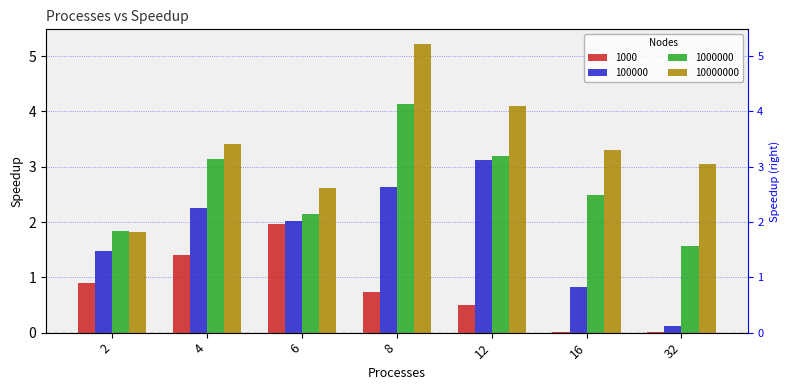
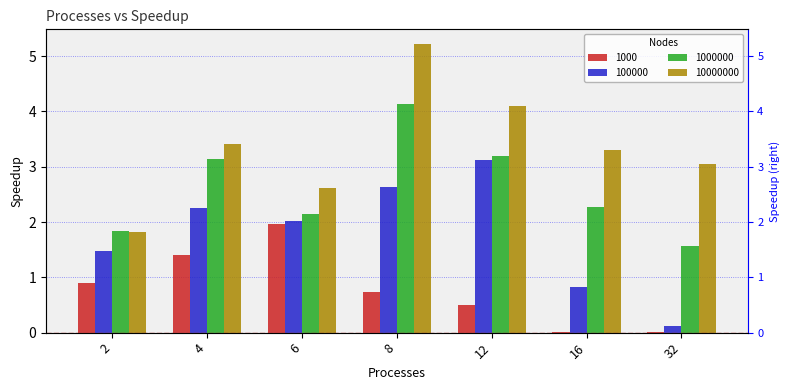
  {
    "1000": {
      "2": 0.9,
      "4": 1.4,
      "6": 2.0,
      "8": 0.7,
      "12": 0.5
    },
    "100000": {
      "2": 1.5,
      "4": 2.3,
      "6": 2.0,
      "8": 2.6,
      "12": 3.1,
      "16": 0.8,
      "32": 0.1
    },
    "1000000": {
      "2": 1.8,
      "4": 3.1,
      "6": 2.2,
      "8": 4.1,
      "12": 3.2,
-     "16": 2.5,
+     "16": 2.3,
      "32": 1.6
    },
    "10000000": {
      "2": 1.8,
      "4": 3.4,
      "6": 2.6,
      "8": 5.2,
      "12": 4.1,
      "16": 3.3,
      "32": 3.0
    }
  }
